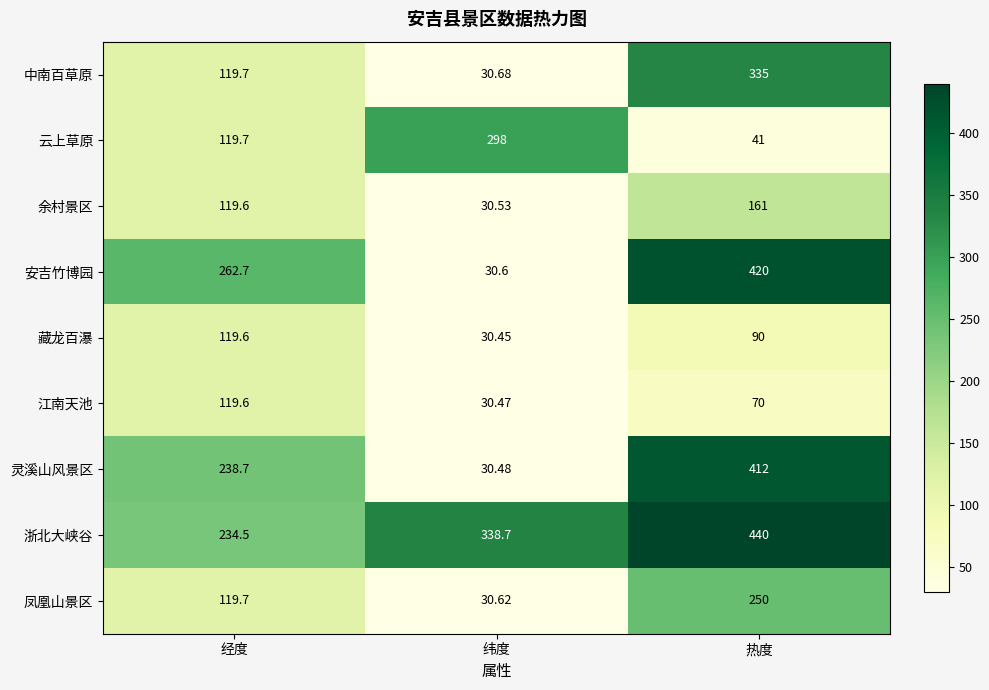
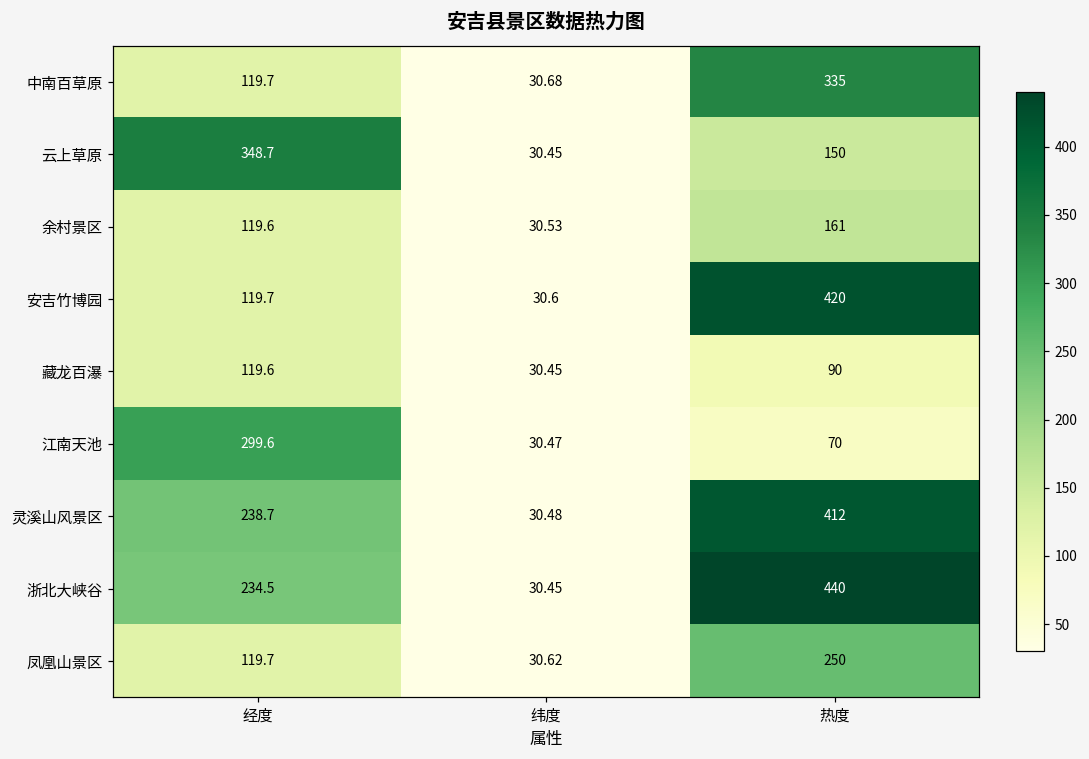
  {
    "中南百草原": {
      "经度": 119.7,
      "纬度": 30.68,
      "热度": 335
    },
    "云上草原": {
-     "经度": 119.7,
-     "纬度": 298,
-     "热度": 41
+     "经度": 348.7,
+     "纬度": 30.45,
+     "热度": 150
    },
    "余村景区": {
      "经度": 119.6,
      "纬度": 30.53,
      "热度": 161
    },
    "安吉竹博园": {
-     "经度": 262.7,
+     "经度": 119.7,
      "纬度": 30.6,
      "热度": 420
    },
    "藏龙百瀑": {
      "经度": 119.6,
      "纬度": 30.45,
      "热度": 90
    },
    "江南天池": {
-     "经度": 119.6,
+     "经度": 299.6,
      "纬度": 30.47,
      "热度": 70
    },
    "灵溪山风景区": {
      "经度": 238.7,
      "纬度": 30.48,
      "热度": 412
    },
    "浙北大峡谷": {
      "经度": 234.5,
-     "纬度": 338.7,
+     "纬度": 30.45,
      "热度": 440
    },
    "凤凰山景区": {
      "经度": 119.7,
      "纬度": 30.62,
      "热度": 250
    }
  }
